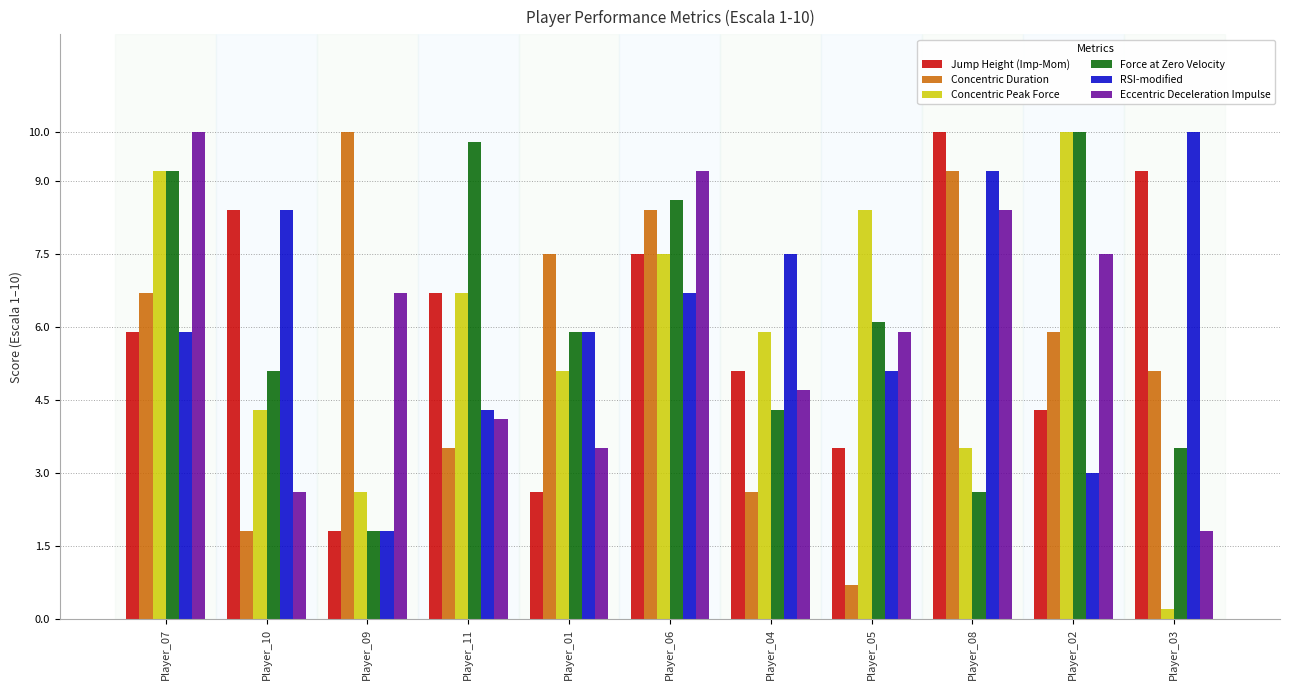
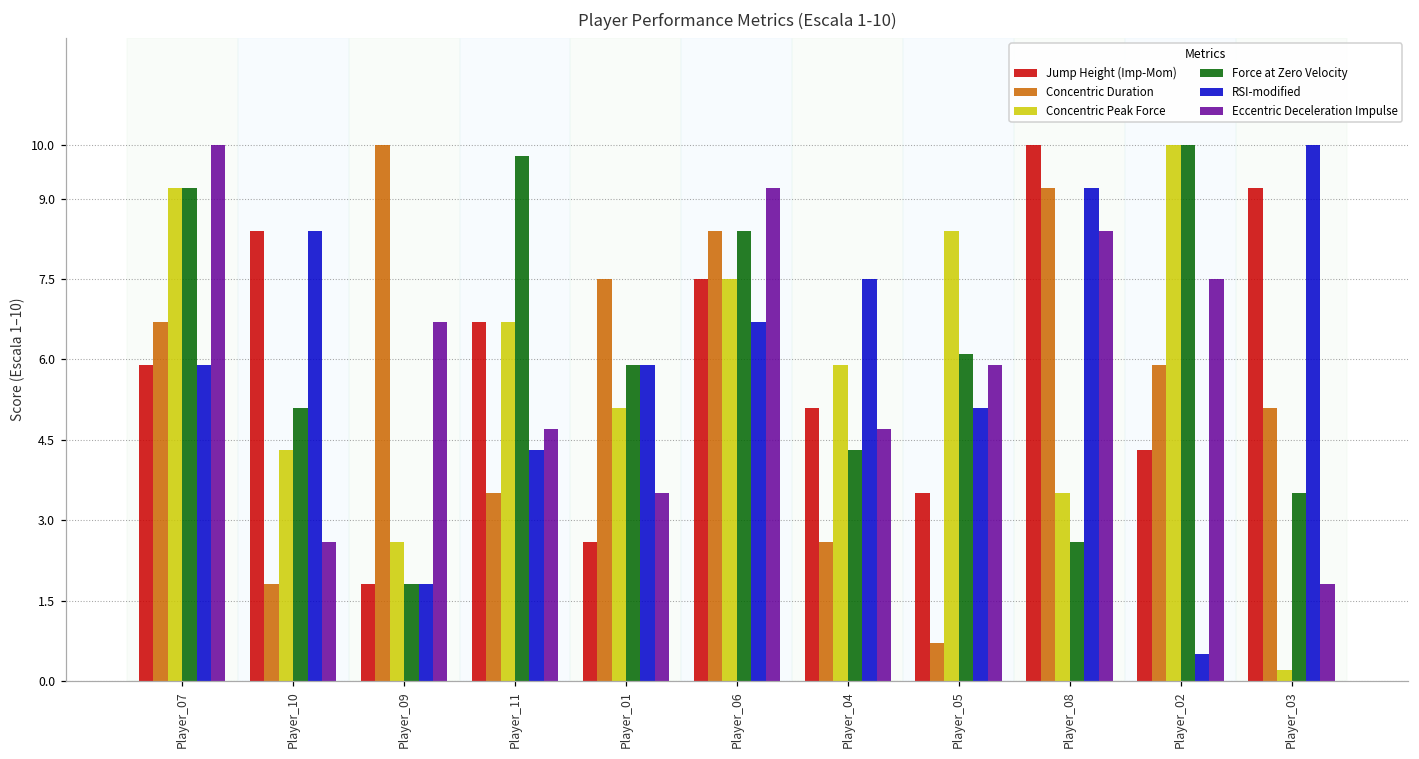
  {
    "Jump Height (Imp-Mom)": {
      "Player_07": 5.9,
      "Player_10": 8.4,
      "Player_09": 1.8,
      "Player_11": 6.7,
      "Player_01": 2.6,
      "Player_06": 7.5,
      "Player_04": 5.1,
      "Player_05": 3.5,
      "Player_08": 10.0,
      "Player_02": 4.3,
      "Player_03": 9.2
    },
    "Concentric Duration": {
      "Player_07": 6.7,
      "Player_10": 1.8,
      "Player_09": 10.0,
      "Player_11": 3.5,
      "Player_01": 7.5,
      "Player_06": 8.4,
      "Player_04": 2.6,
      "Player_05": 0.7,
      "Player_08": 9.2,
      "Player_02": 5.9,
      "Player_03": 5.1
    },
    "Concentric Peak Force": {
      "Player_07": 9.2,
      "Player_10": 4.3,
      "Player_09": 2.6,
      "Player_11": 6.7,
      "Player_01": 5.1,
      "Player_06": 7.5,
      "Player_04": 5.9,
      "Player_05": 8.4,
      "Player_08": 3.5,
      "Player_02": 10.0,
      "Player_03": 0.2
    },
    "Force at Zero Velocity": {
      "Player_07": 9.2,
      "Player_10": 5.1,
      "Player_09": 1.8,
      "Player_11": 9.8,
      "Player_01": 5.9,
-     "Player_06": 8.6,
+     "Player_06": 8.4,
      "Player_04": 4.3,
      "Player_05": 6.1,
      "Player_08": 2.6,
      "Player_02": 10.0,
      "Player_03": 3.5
    },
    "RSI-modified": {
      "Player_07": 5.9,
      "Player_10": 8.4,
      "Player_09": 1.8,
      "Player_11": 4.3,
      "Player_01": 5.9,
      "Player_06": 6.7,
      "Player_04": 7.5,
      "Player_05": 5.1,
      "Player_08": 9.2,
-     "Player_02": 3.0,
+     "Player_02": 0.5,
      "Player_03": 10.0
    },
    "Eccentric Deceleration Impulse": {
      "Player_07": 10.0,
      "Player_10": 2.6,
      "Player_09": 6.7,
-     "Player_11": 4.1,
+     "Player_11": 4.7,
      "Player_01": 3.5,
      "Player_06": 9.2,
      "Player_04": 4.7,
      "Player_05": 5.9,
      "Player_08": 8.4,
      "Player_02": 7.5,
      "Player_03": 1.8
    }
  }
